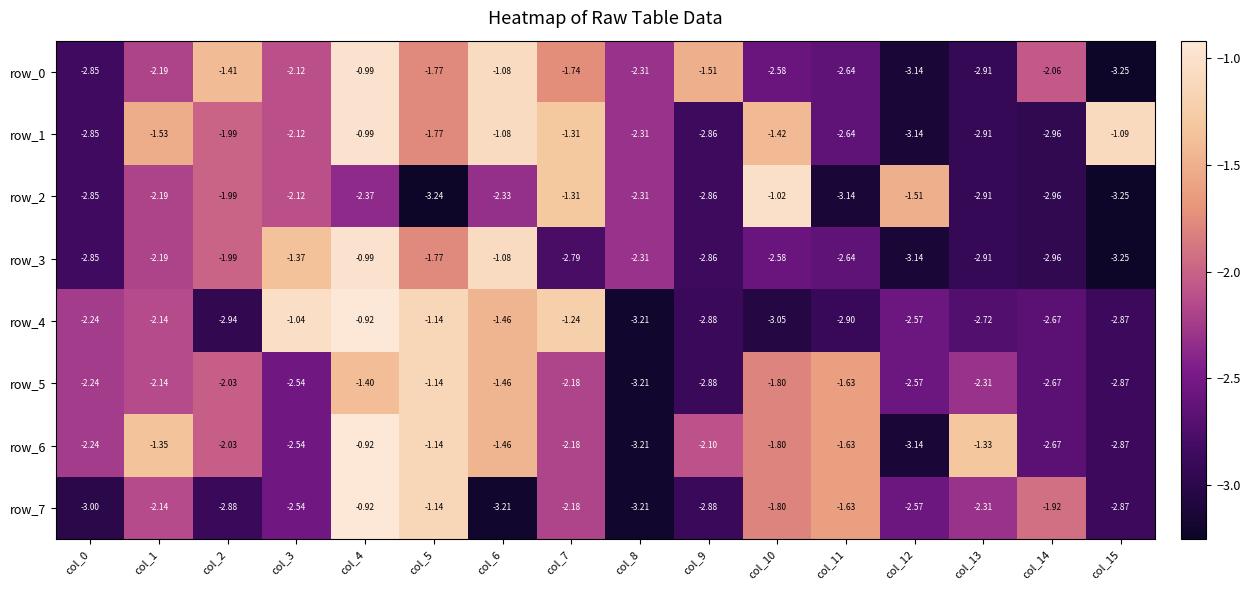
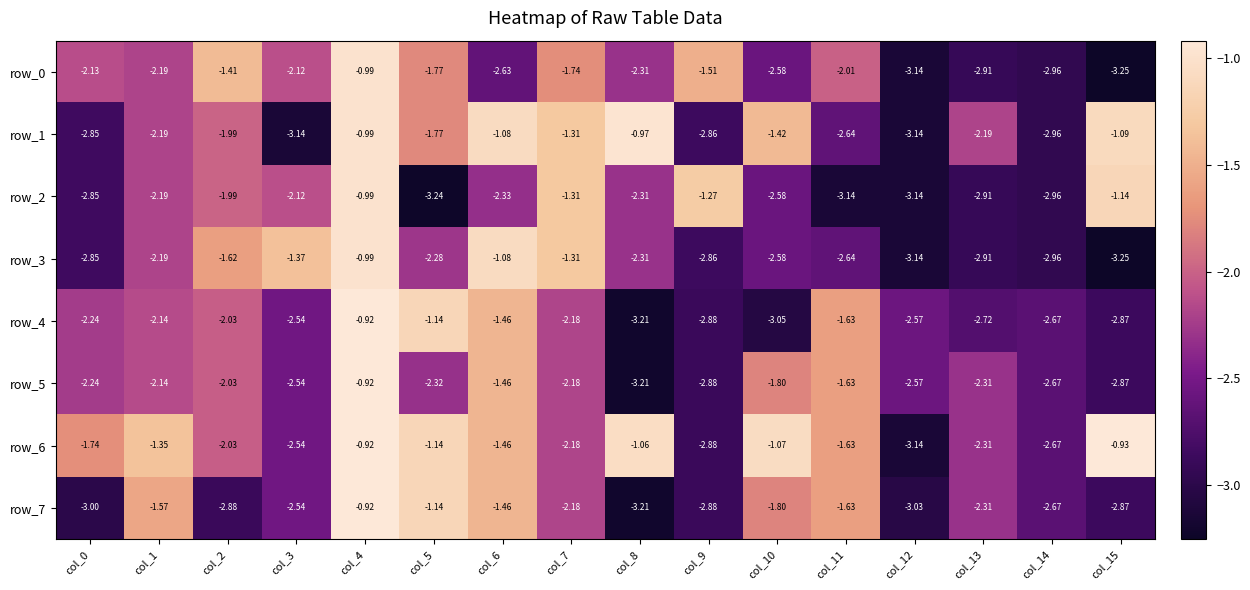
  {
    "row_0": {
-     "col_0": -2.85,
+     "col_0": -2.13,
      "col_1": -2.19,
      "col_2": -1.41,
      "col_3": -2.12,
      "col_4": -0.99,
      "col_5": -1.77,
-     "col_6": -1.08,
+     "col_6": -2.63,
      "col_7": -1.74,
      "col_8": -2.31,
      "col_9": -1.51,
      "col_10": -2.58,
-     "col_11": -2.64,
+     "col_11": -2.01,
      "col_12": -3.14,
      "col_13": -2.91,
-     "col_14": -2.06,
+     "col_14": -2.96,
      "col_15": -3.25
    },
    "row_1": {
      "col_0": -2.85,
-     "col_1": -1.53,
+     "col_1": -2.19,
      "col_2": -1.99,
-     "col_3": -2.12,
+     "col_3": -3.14,
      "col_4": -0.99,
      "col_5": -1.77,
      "col_6": -1.08,
      "col_7": -1.31,
-     "col_8": -2.31,
+     "col_8": -0.97,
      "col_9": -2.86,
      "col_10": -1.42,
      "col_11": -2.64,
      "col_12": -3.14,
-     "col_13": -2.91,
+     "col_13": -2.19,
      "col_14": -2.96,
      "col_15": -1.09
    },
    "row_2": {
      "col_0": -2.85,
      "col_1": -2.19,
      "col_2": -1.99,
      "col_3": -2.12,
-     "col_4": -2.37,
+     "col_4": -0.99,
      "col_5": -3.24,
      "col_6": -2.33,
      "col_7": -1.31,
      "col_8": -2.31,
-     "col_9": -2.86,
-     "col_10": -1.02,
+     "col_9": -1.27,
+     "col_10": -2.58,
      "col_11": -3.14,
-     "col_12": -1.51,
+     "col_12": -3.14,
      "col_13": -2.91,
      "col_14": -2.96,
-     "col_15": -3.25
+     "col_15": -1.14
    },
    "row_3": {
      "col_0": -2.85,
      "col_1": -2.19,
-     "col_2": -1.99,
+     "col_2": -1.62,
      "col_3": -1.37,
      "col_4": -0.99,
-     "col_5": -1.77,
+     "col_5": -2.28,
      "col_6": -1.08,
-     "col_7": -2.79,
+     "col_7": -1.31,
      "col_8": -2.31,
      "col_9": -2.86,
      "col_10": -2.58,
      "col_11": -2.64,
      "col_12": -3.14,
      "col_13": -2.91,
      "col_14": -2.96,
      "col_15": -3.25
    },
    "row_4": {
      "col_0": -2.24,
      "col_1": -2.14,
-     "col_2": -2.94,
-     "col_3": -1.04,
+     "col_2": -2.03,
+     "col_3": -2.54,
      "col_4": -0.92,
      "col_5": -1.14,
      "col_6": -1.46,
-     "col_7": -1.24,
+     "col_7": -2.18,
      "col_8": -3.21,
      "col_9": -2.88,
      "col_10": -3.05,
-     "col_11": -2.90,
+     "col_11": -1.63,
      "col_12": -2.57,
      "col_13": -2.72,
      "col_14": -2.67,
      "col_15": -2.87
    },
    "row_5": {
      "col_0": -2.24,
      "col_1": -2.14,
      "col_2": -2.03,
      "col_3": -2.54,
-     "col_4": -1.40,
-     "col_5": -1.14,
+     "col_4": -0.92,
+     "col_5": -2.32,
      "col_6": -1.46,
      "col_7": -2.18,
      "col_8": -3.21,
      "col_9": -2.88,
      "col_10": -1.80,
      "col_11": -1.63,
      "col_12": -2.57,
      "col_13": -2.31,
      "col_14": -2.67,
      "col_15": -2.87
    },
    "row_6": {
-     "col_0": -2.24,
+     "col_0": -1.74,
      "col_1": -1.35,
      "col_2": -2.03,
      "col_3": -2.54,
      "col_4": -0.92,
      "col_5": -1.14,
      "col_6": -1.46,
      "col_7": -2.18,
-     "col_8": -3.21,
-     "col_9": -2.10,
-     "col_10": -1.80,
+     "col_8": -1.06,
+     "col_9": -2.88,
+     "col_10": -1.07,
      "col_11": -1.63,
      "col_12": -3.14,
-     "col_13": -1.33,
+     "col_13": -2.31,
      "col_14": -2.67,
-     "col_15": -2.87
+     "col_15": -0.93
    },
    "row_7": {
      "col_0": -3.00,
-     "col_1": -2.14,
+     "col_1": -1.57,
      "col_2": -2.88,
      "col_3": -2.54,
      "col_4": -0.92,
      "col_5": -1.14,
-     "col_6": -3.21,
+     "col_6": -1.46,
      "col_7": -2.18,
      "col_8": -3.21,
      "col_9": -2.88,
      "col_10": -1.80,
      "col_11": -1.63,
-     "col_12": -2.57,
+     "col_12": -3.03,
      "col_13": -2.31,
-     "col_14": -1.92,
+     "col_14": -2.67,
      "col_15": -2.87
    }
  }
